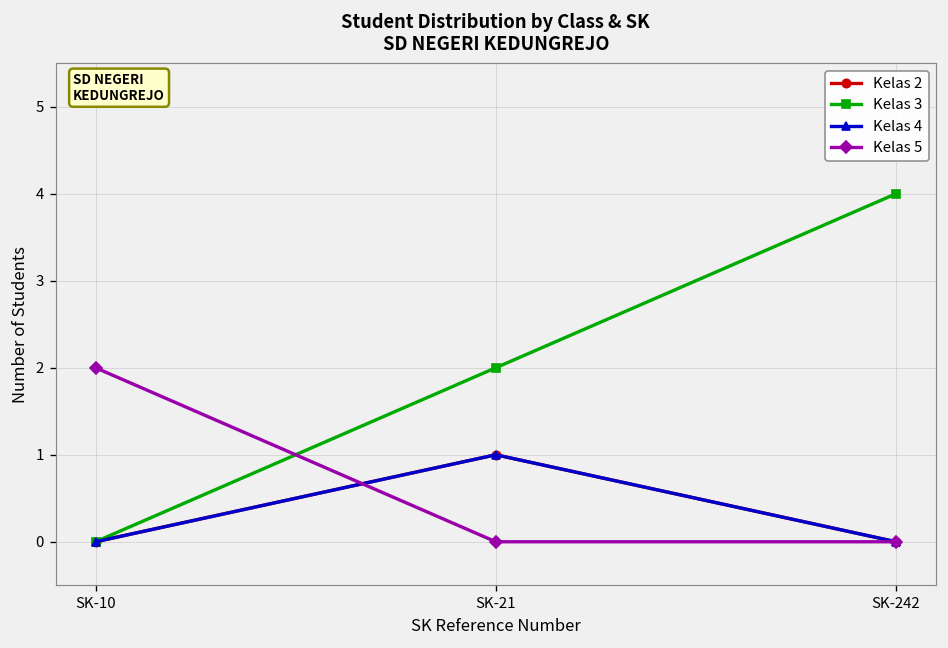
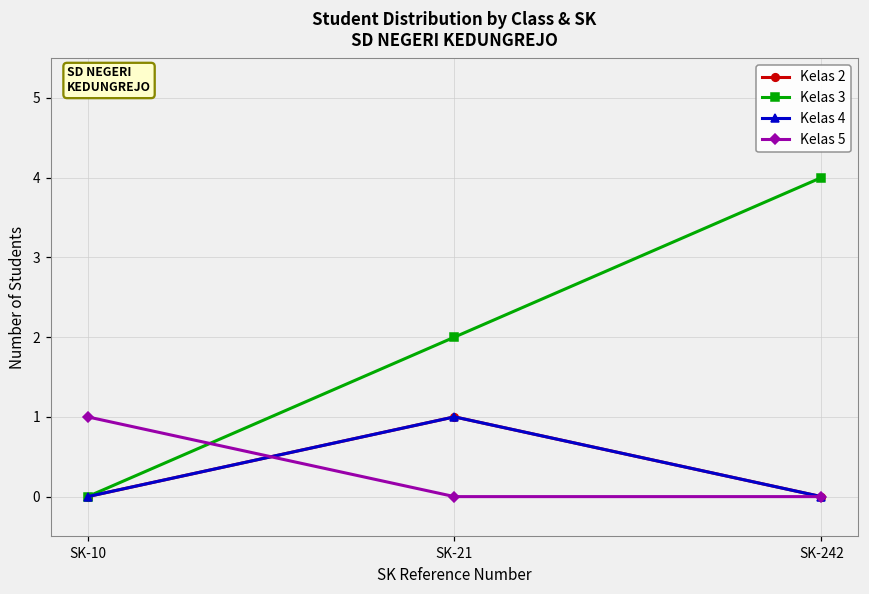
  {
    "Kelas 4": {
      "SK-21": 1
    },
    "Kelas 3": {
      "SK-21": 2,
      "SK-242": 4
    },
    "Kelas 5": {
-     "SK-10": 2,
+     "SK-10": 1,
      "SK-21": 0
    }
  }
